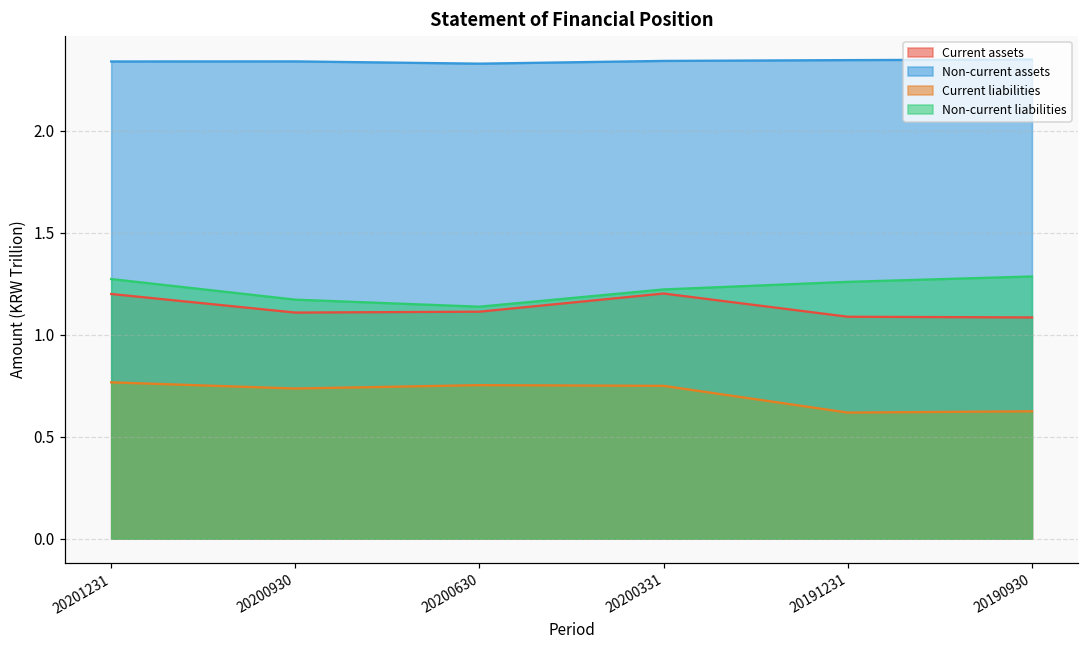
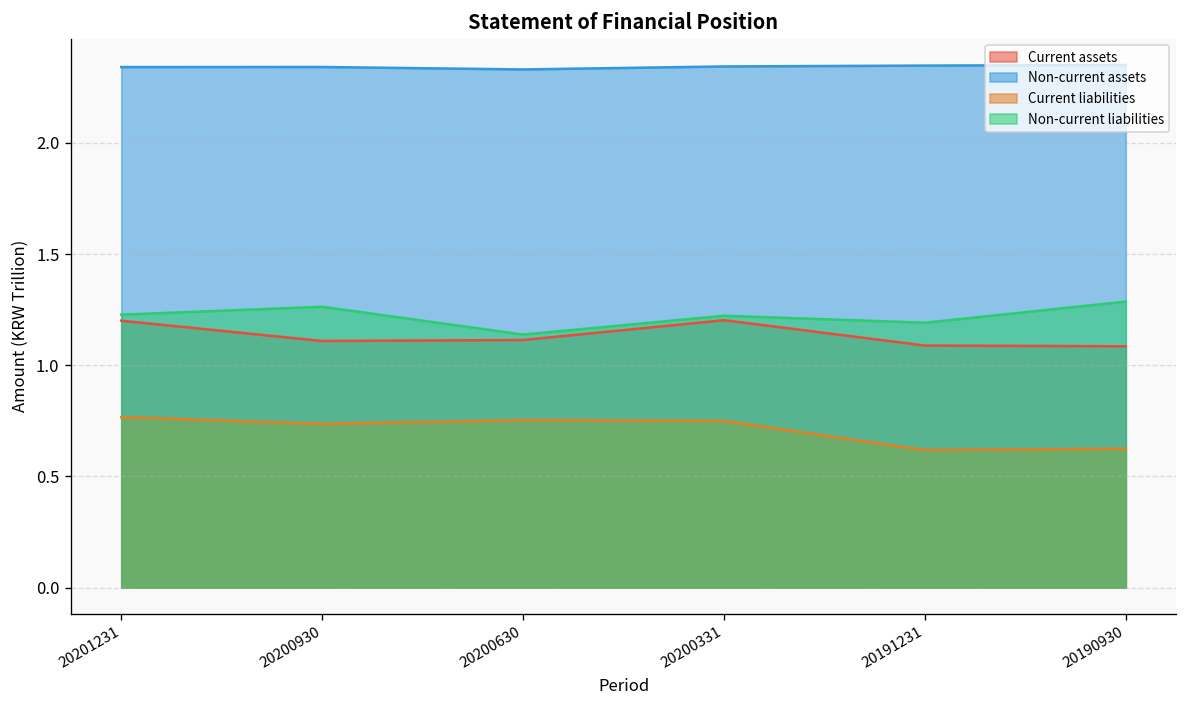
  {
    "Non-current assets": {
      "20201231": 2.34,
      "20200930": 2.34,
      "20200630": 2.33,
      "20200331": 2.34,
      "20191231": 2.35
    },
    "Non-current liabilities": {
-     "20201231": 1.27,
-     "20200930": 1.17,
+     "20201231": 1.23,
+     "20200930": 1.26,
      "20200630": 1.14,
      "20200331": 1.22,
-     "20191231": 1.26,
+     "20191231": 1.19,
      "20190930": 1.29
    }
  }
